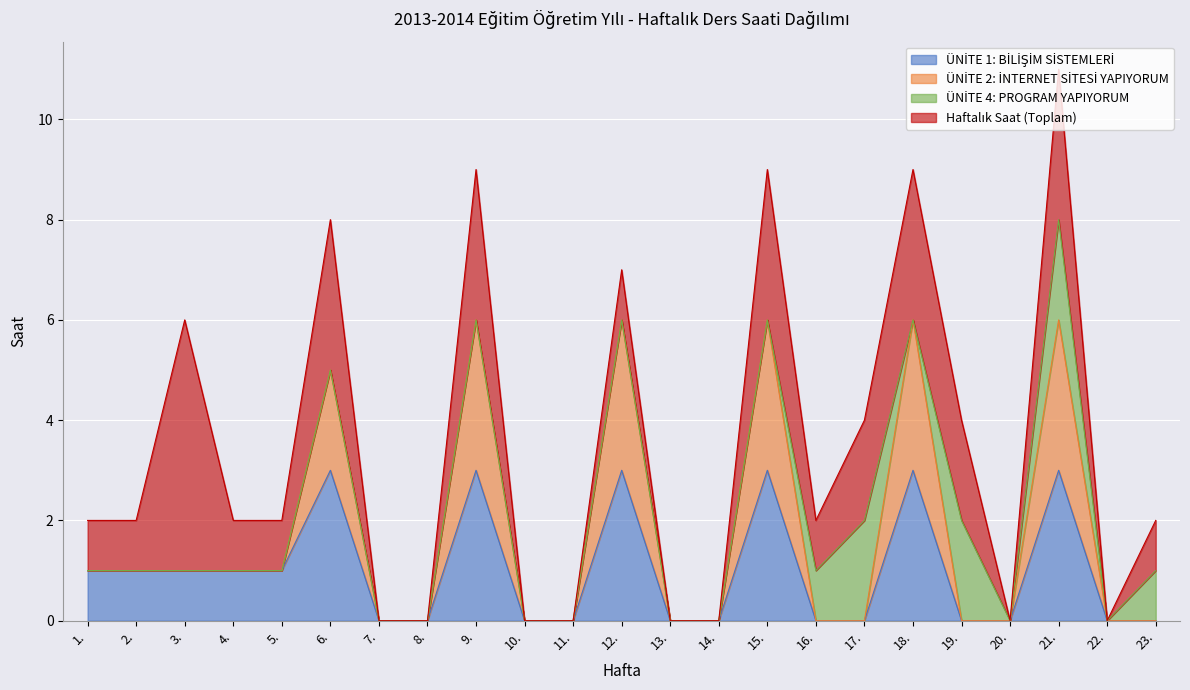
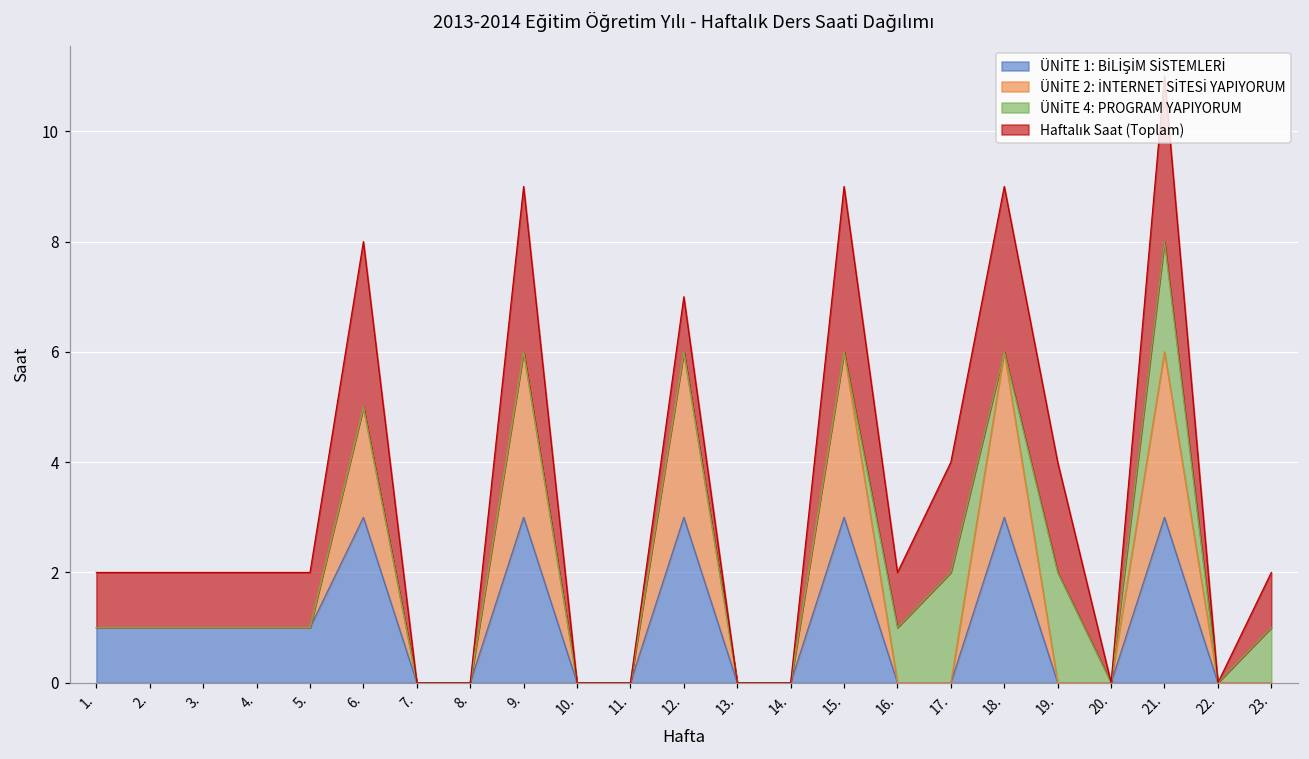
  {
    "ÜNİTE 1: BİLİŞİM SİSTEMLERİ": {
      "6.": 3,
      "9.": 3,
      "12.": 3,
      "15.": 3,
      "18.": 3,
      "21.": 3
    },
    "ÜNİTE 2: İNTERNET SİTESİ YAPIYORUM": {
      "21.": 3
    },
    "ÜNİTE 4: PROGRAM YAPIYORUM": {
      "16.": 1,
      "17.": 2,
      "19.": 2,
      "21.": 2,
      "23.": 1
    },
    "Haftalık Saat (Toplam)": {
      "1.": 1,
      "2.": 1,
-     "3.": 5,
+     "3.": 1,
      "4.": 1,
      "5.": 1,
      "6.": 3,
      "9.": 3,
      "12.": 1,
      "15.": 3,
      "16.": 1,
      "17.": 2,
      "18.": 3,
      "19.": 2,
      "23.": 1
    }
  }
